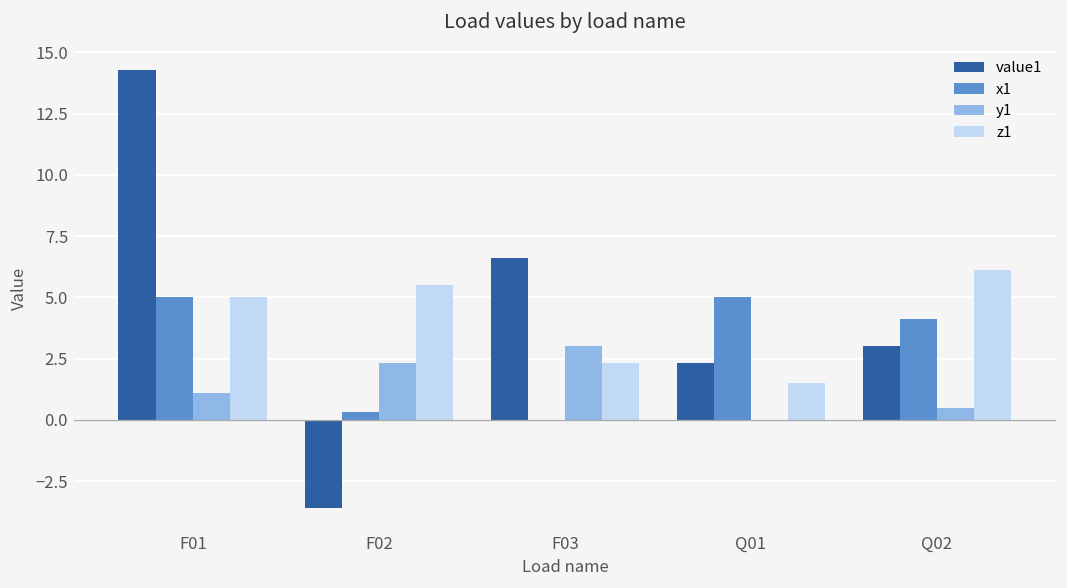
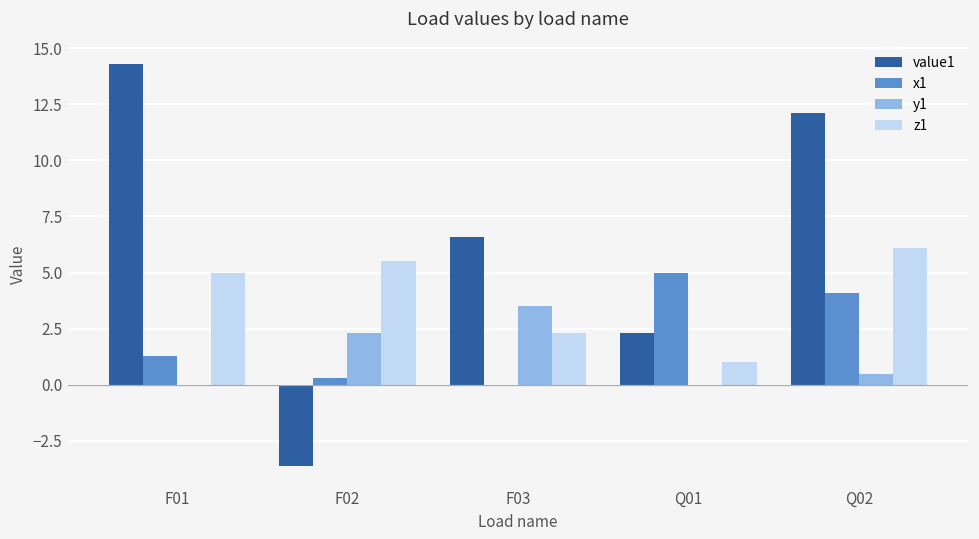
  {
    "value1": {
      "F01": 14.3,
      "F02": -3.6,
      "F03": 6.6,
      "Q01": 2.3,
-     "Q02": 3.0
+     "Q02": 12.1
    },
    "x1": {
-     "F01": 5.0,
+     "F01": 1.3,
      "F02": 0.3,
      "F03": 0.0,
      "Q01": 5.0,
      "Q02": 4.1
    },
    "y1": {
-     "F01": 1.1,
+     "F01": 0.0,
      "F02": 2.3,
-     "F03": 3.0,
+     "F03": 3.5,
      "Q01": 0.0,
      "Q02": 0.5
    },
    "z1": {
      "F01": 5.0,
      "F02": 5.5,
      "F03": 2.3,
-     "Q01": 1.5,
+     "Q01": 1.0,
      "Q02": 6.1
    }
  }
